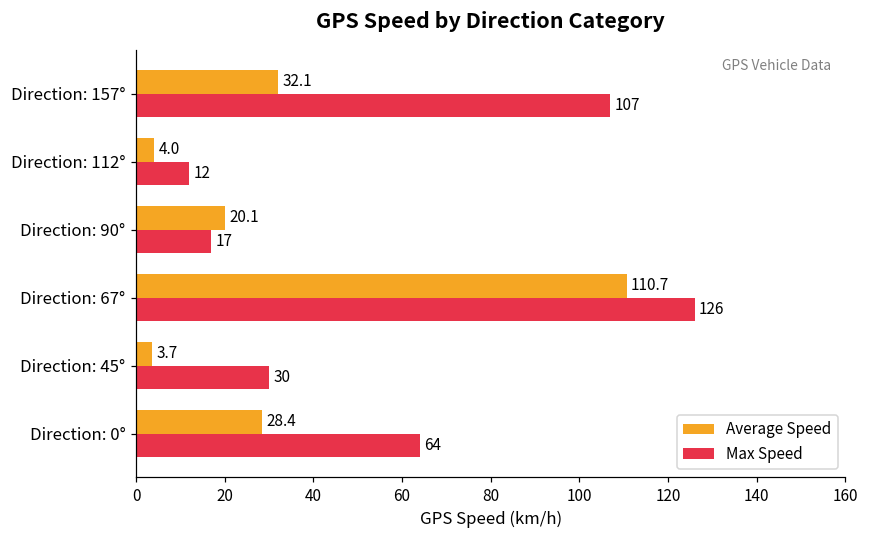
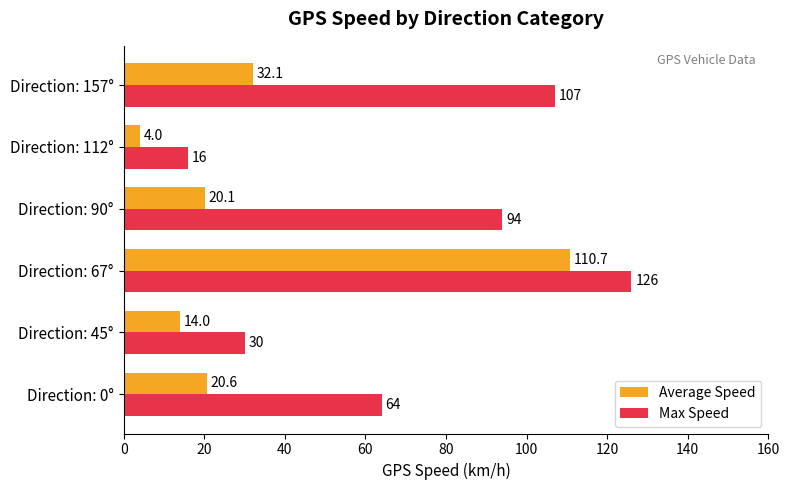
  {
    "Average Speed": {
      "Direction: 157°": 32.1,
      "Direction: 112°": 4.0,
      "Direction: 90°": 20.1,
      "Direction: 67°": 110.7,
-     "Direction: 45°": 3.7,
-     "Direction: 0°": 28.4
+     "Direction: 45°": 14.0,
+     "Direction: 0°": 20.6
    },
    "Max Speed": {
      "Direction: 157°": 107,
-     "Direction: 112°": 12,
-     "Direction: 90°": 17,
+     "Direction: 112°": 16,
+     "Direction: 90°": 94,
      "Direction: 67°": 126,
      "Direction: 45°": 30,
      "Direction: 0°": 64
    }
  }
